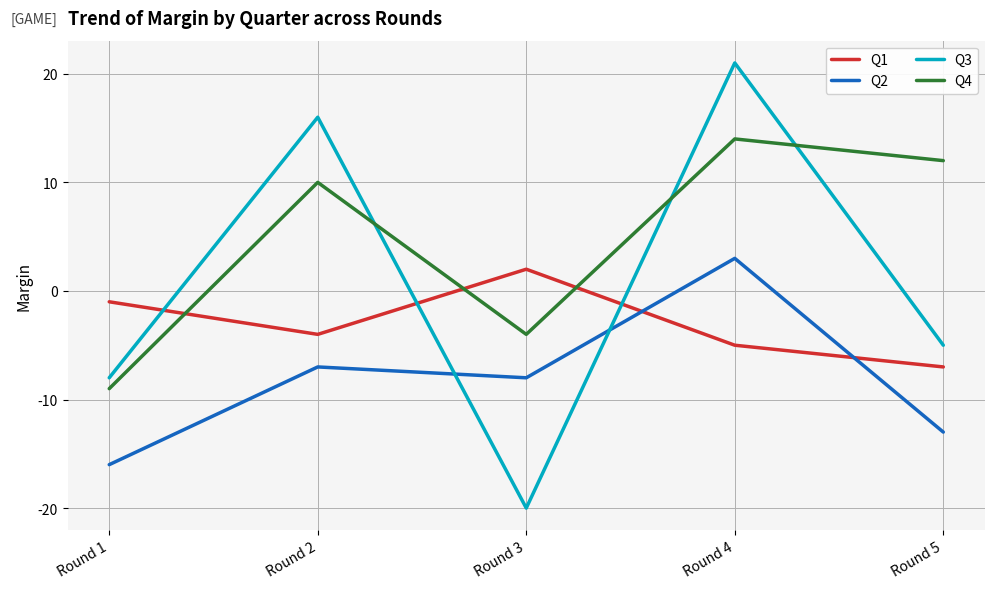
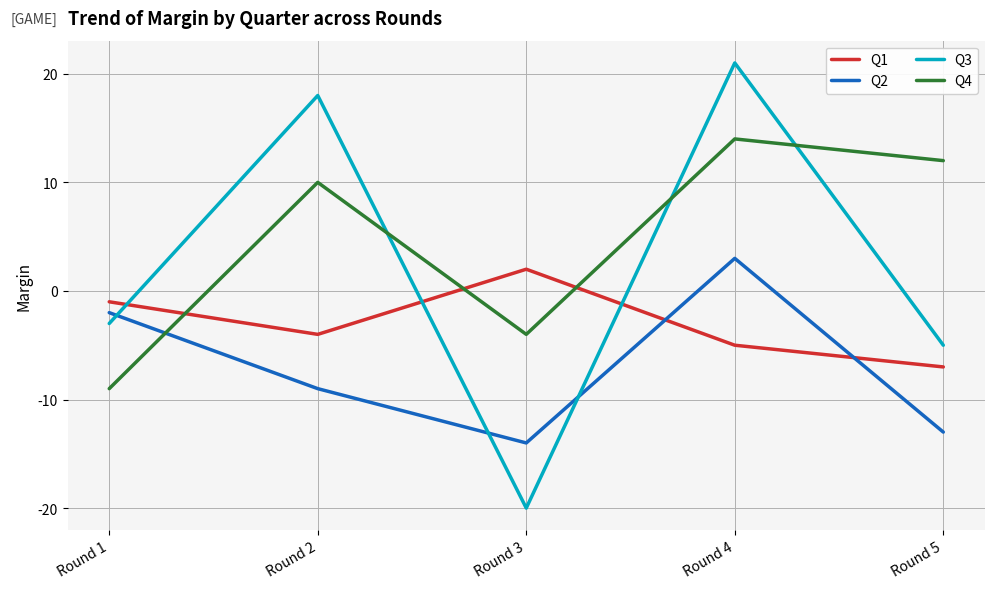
  {
    "Q1": {
      "Round 1": -1,
      "Round 2": -4,
      "Round 3": 2,
      "Round 4": -5,
      "Round 5": -7
    },
    "Q2": {
-     "Round 1": -16,
-     "Round 2": -7,
-     "Round 3": -8,
+     "Round 1": -2,
+     "Round 2": -9,
+     "Round 3": -14,
      "Round 4": 3,
      "Round 5": -13
    },
    "Q3": {
-     "Round 1": -8,
-     "Round 2": 16,
+     "Round 1": -3,
+     "Round 2": 18,
      "Round 3": -20,
      "Round 4": 21,
      "Round 5": -5
    },
    "Q4": {
      "Round 1": -9,
      "Round 2": 10,
      "Round 3": -4,
      "Round 4": 14,
      "Round 5": 12
    }
  }
